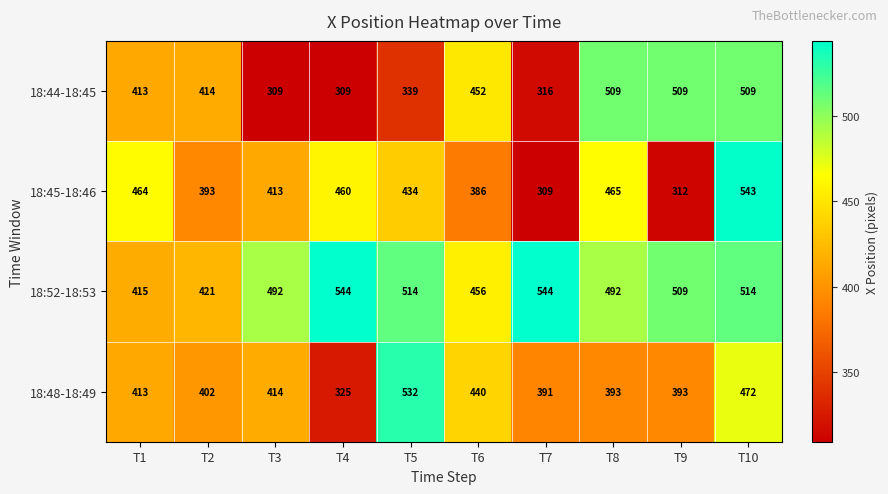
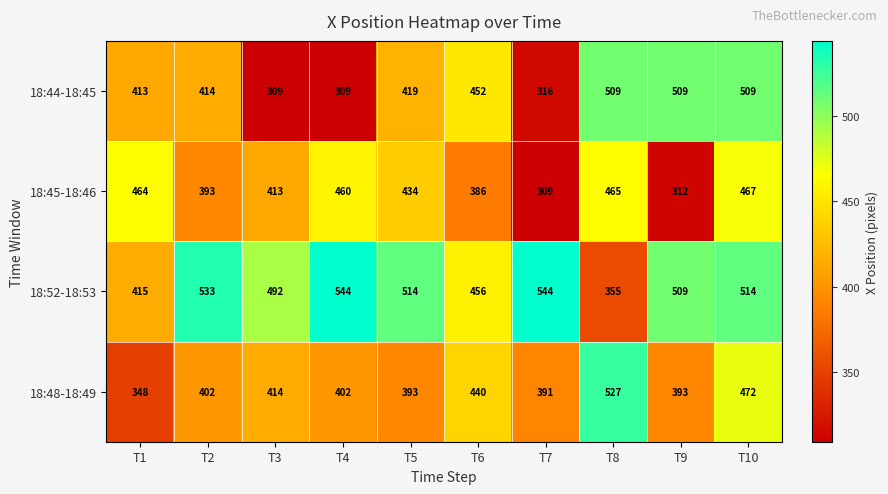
  {
    "18:44-18:45": {
      "T1": 413,
      "T2": 414,
      "T3": 309,
      "T4": 309,
-     "T5": 339,
+     "T5": 419,
      "T6": 452,
      "T7": 316,
      "T8": 509,
      "T9": 509,
      "T10": 509
    },
    "18:45-18:46": {
      "T1": 464,
      "T2": 393,
      "T3": 413,
      "T4": 460,
      "T5": 434,
      "T6": 386,
      "T7": 309,
      "T8": 465,
      "T9": 312,
-     "T10": 543
+     "T10": 467
    },
    "18:52-18:53": {
      "T1": 415,
-     "T2": 421,
+     "T2": 533,
      "T3": 492,
      "T4": 544,
      "T5": 514,
      "T6": 456,
      "T7": 544,
-     "T8": 492,
+     "T8": 355,
      "T9": 509,
      "T10": 514
    },
    "18:48-18:49": {
-     "T1": 413,
+     "T1": 348,
      "T2": 402,
      "T3": 414,
-     "T4": 325,
-     "T5": 532,
+     "T4": 402,
+     "T5": 393,
      "T6": 440,
      "T7": 391,
-     "T8": 393,
+     "T8": 527,
      "T9": 393,
      "T10": 472
    }
  }
